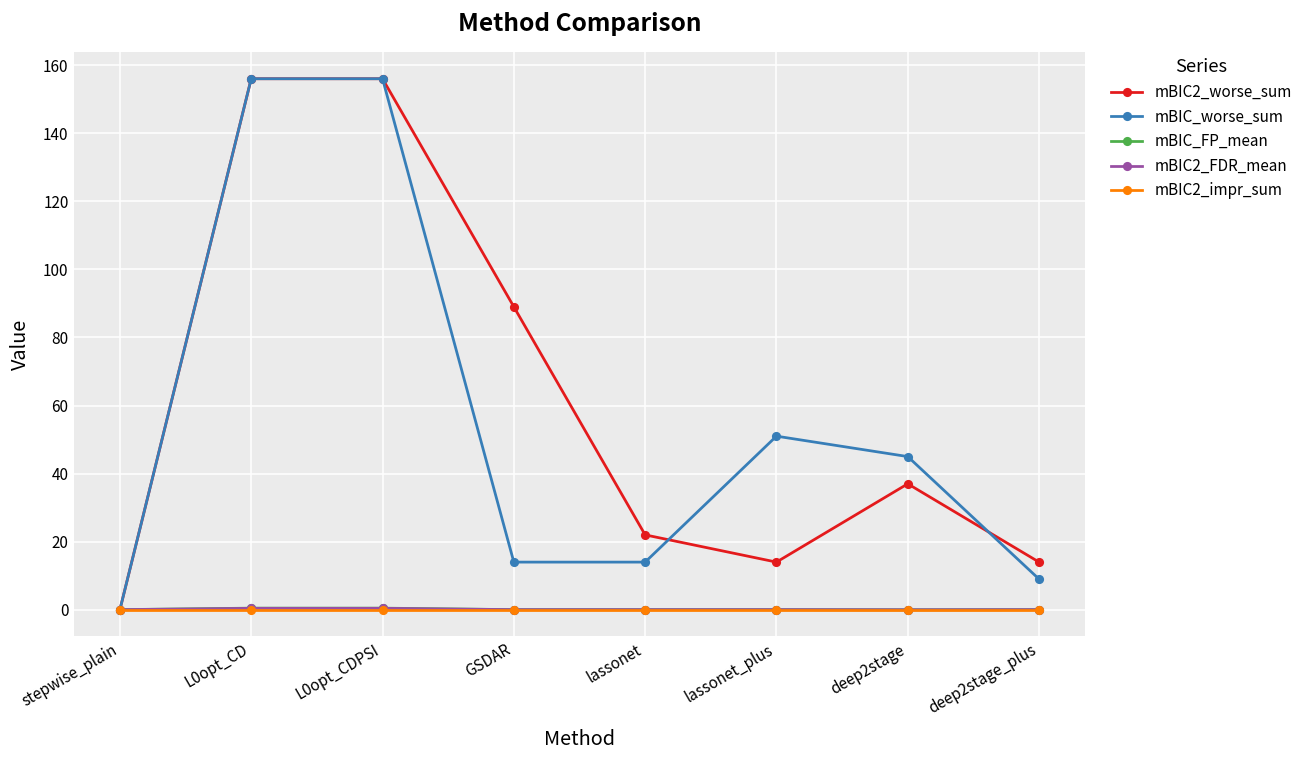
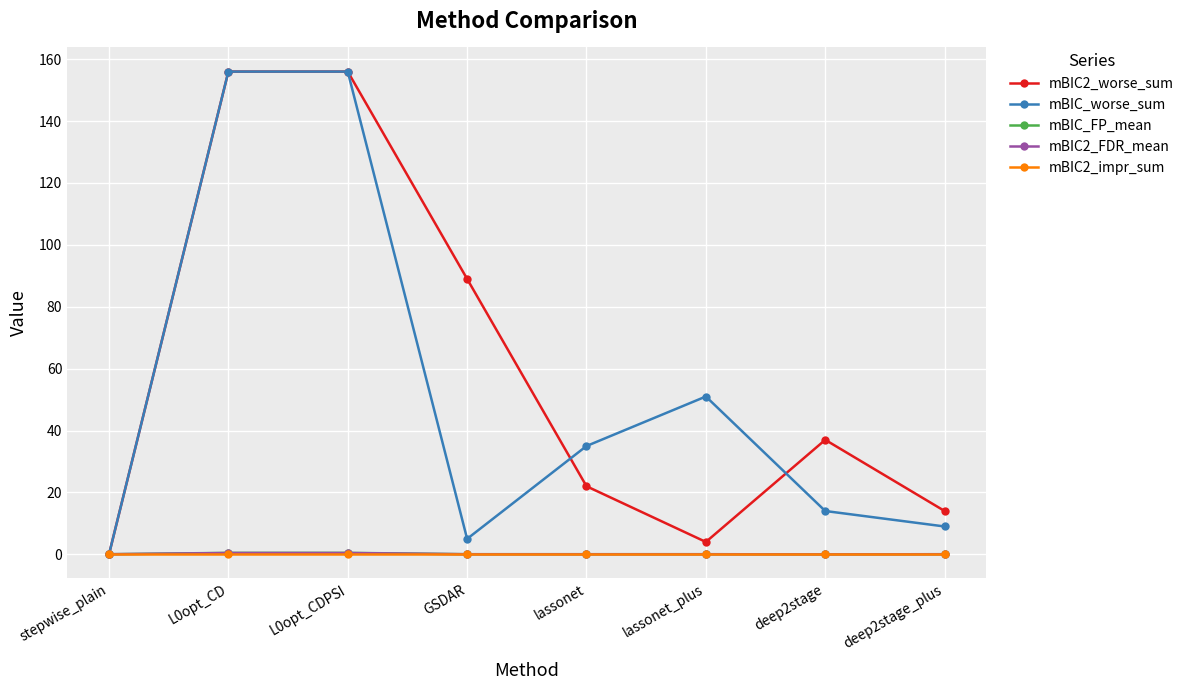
  {
    "mBIC2_worse_sum": {
      "GSDAR": 89,
      "lassonet": 22,
-     "lassonet_plus": 14,
+     "lassonet_plus": 4,
      "deep2stage": 37,
      "deep2stage_plus": 14
    },
    "mBIC_worse_sum": {
-     "GSDAR": 14,
-     "lassonet": 14,
+     "GSDAR": 5,
+     "lassonet": 35,
      "lassonet_plus": 51,
-     "deep2stage": 45,
+     "deep2stage": 14,
      "deep2stage_plus": 9
    }
  }
